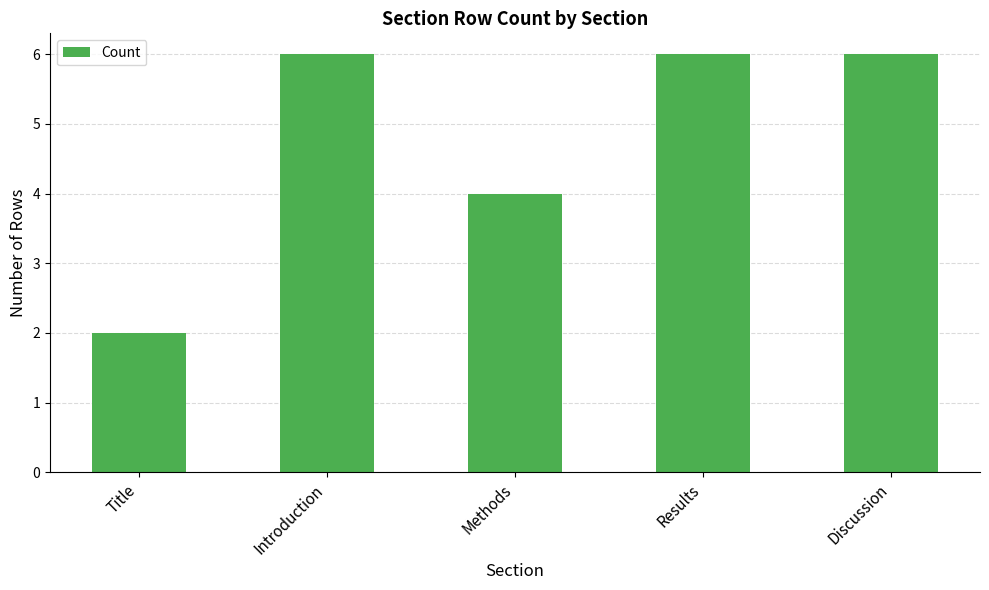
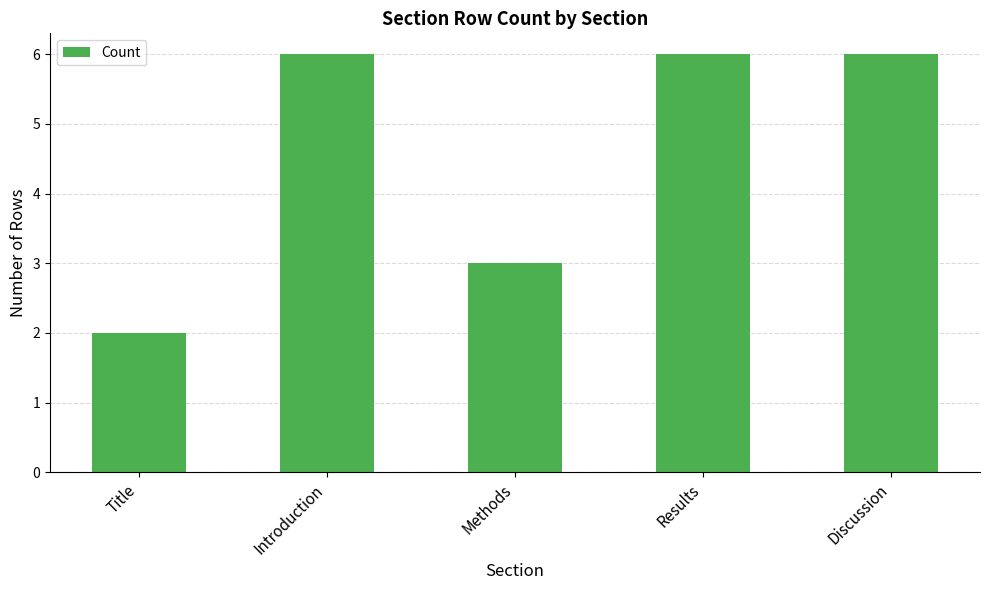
  {
    "Title": 2,
    "Introduction": 6,
-   "Methods": 4,
+   "Methods": 3,
    "Results": 6,
    "Discussion": 6
  }
